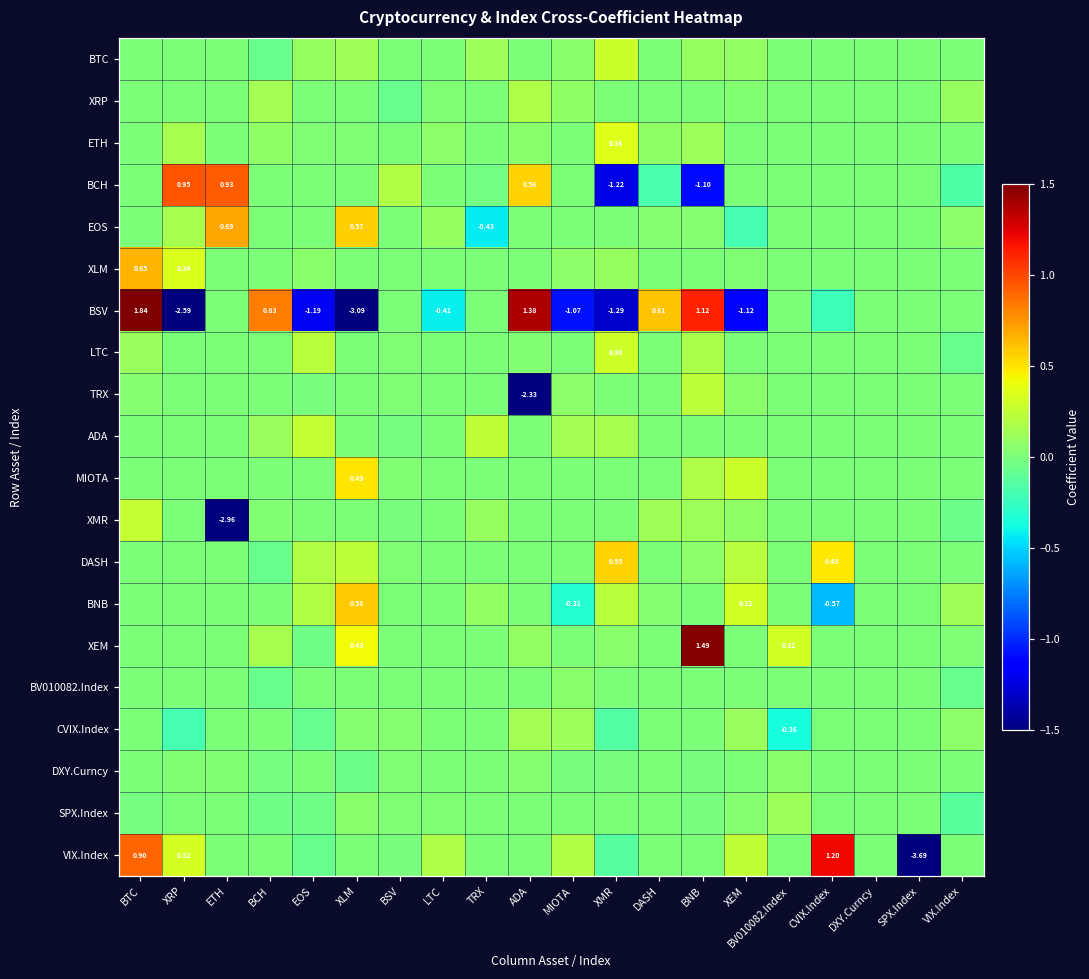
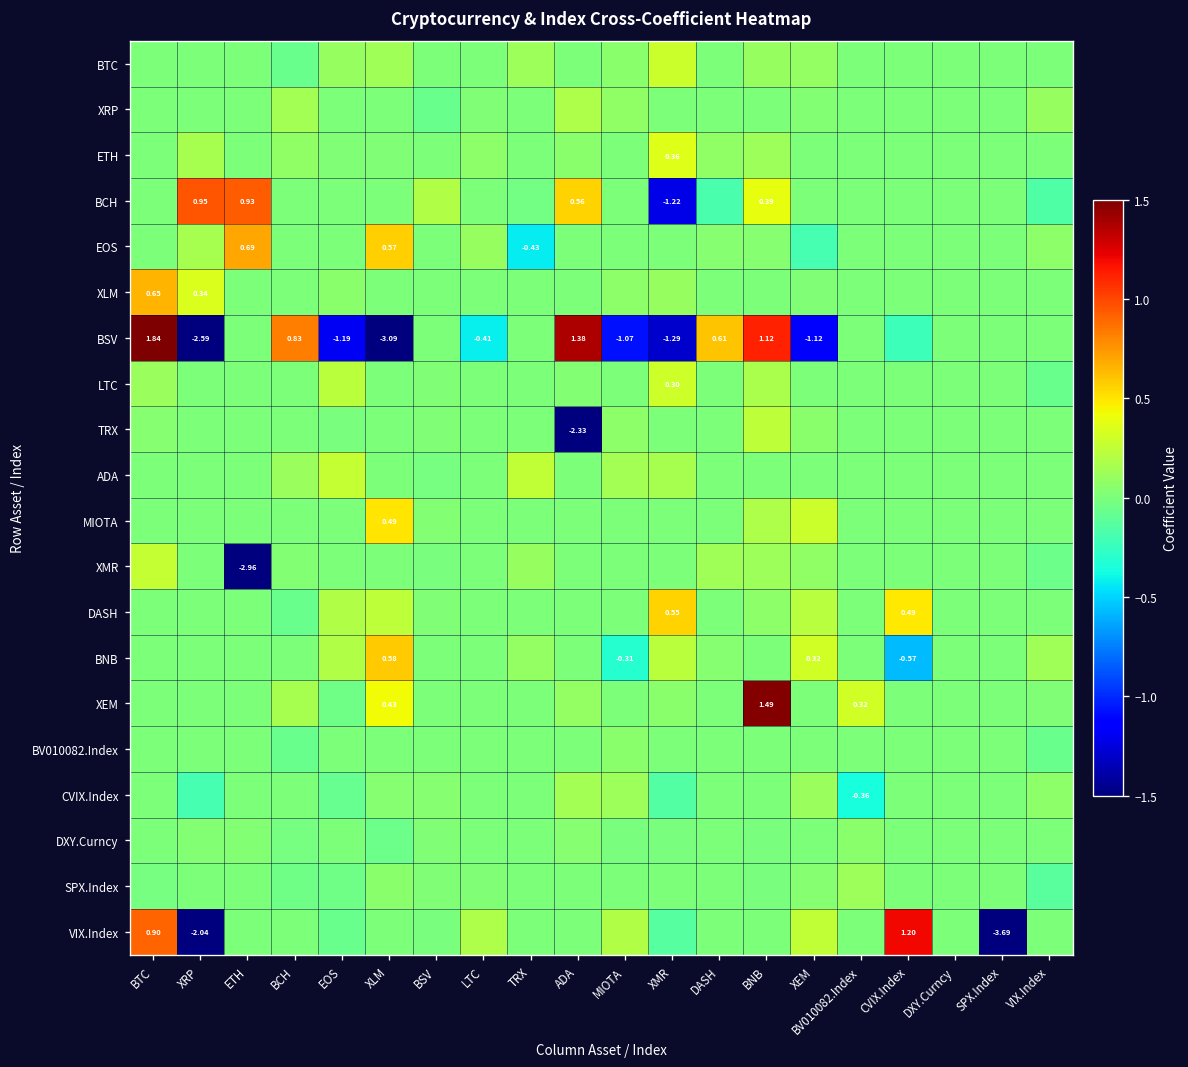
  {
    "ETH": {
      "XMR": 0.36
    },
    "BCH": {
      "XRP": 0.95,
      "ETH": 0.93,
      "ADA": 0.56,
      "XMR": -1.22,
-     "BNB": -1.10
+     "BNB": 0.39
    },
    "EOS": {
      "ETH": 0.69,
      "XLM": 0.57,
      "TRX": -0.43
    },
    "XLM": {
      "BTC": 0.65,
      "XRP": 0.34
    },
    "BSV": {
      "BTC": 1.84,
      "XRP": -2.59,
      "BCH": 0.83,
      "EOS": -1.19,
      "XLM": -3.09,
      "LTC": -0.41,
      "ADA": 1.38,
      "MIOTA": -1.07,
      "XMR": -1.29,
      "DASH": 0.61,
      "BNB": 1.12,
      "XEM": -1.12
    },
    "LTC": {
      "XMR": 0.30
    },
    "TRX": {
      "ADA": -2.33
    },
    "MIOTA": {
      "XLM": 0.49
    },
    "XMR": {
      "ETH": -2.96
    },
    "DASH": {
      "XMR": 0.55,
      "CVIX.Index": 0.49
    },
    "BNB": {
      "XLM": 0.58,
      "MIOTA": -0.31,
      "XEM": 0.32,
      "CVIX.Index": -0.57
    },
    "XEM": {
      "XLM": 0.43,
      "BNB": 1.49,
      "BV010082.Index": 0.32
    },
    "CVIX.Index": {
      "BV010082.Index": -0.36
    },
    "VIX.Index": {
      "BTC": 0.90,
-     "XRP": 0.32,
+     "XRP": -2.04,
      "CVIX.Index": 1.20,
      "SPX.Index": -3.69
    }
  }
